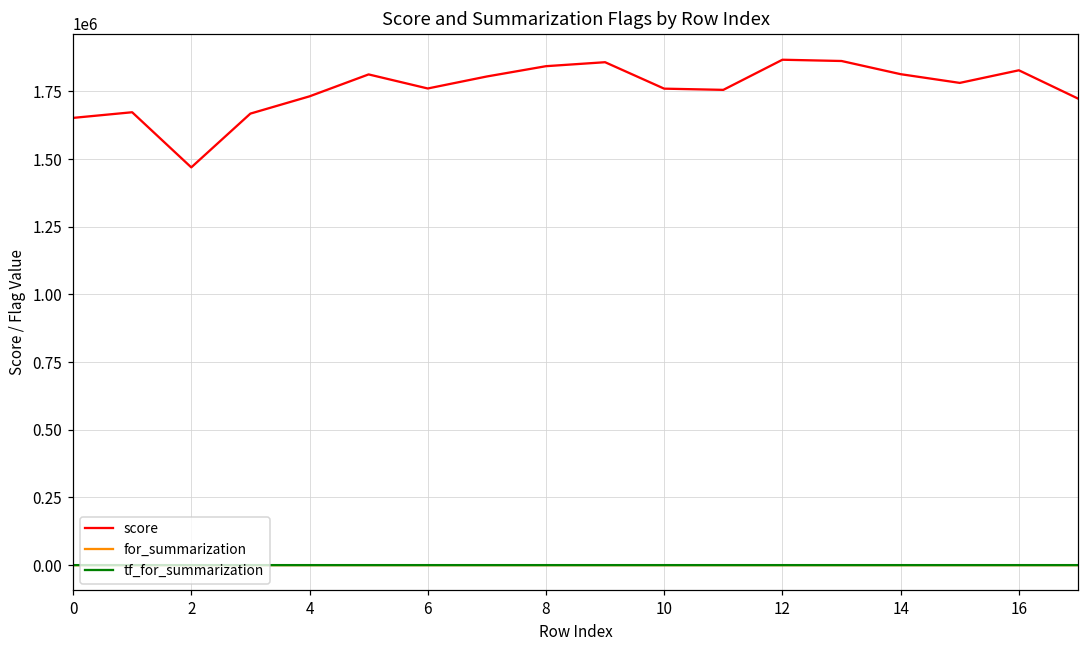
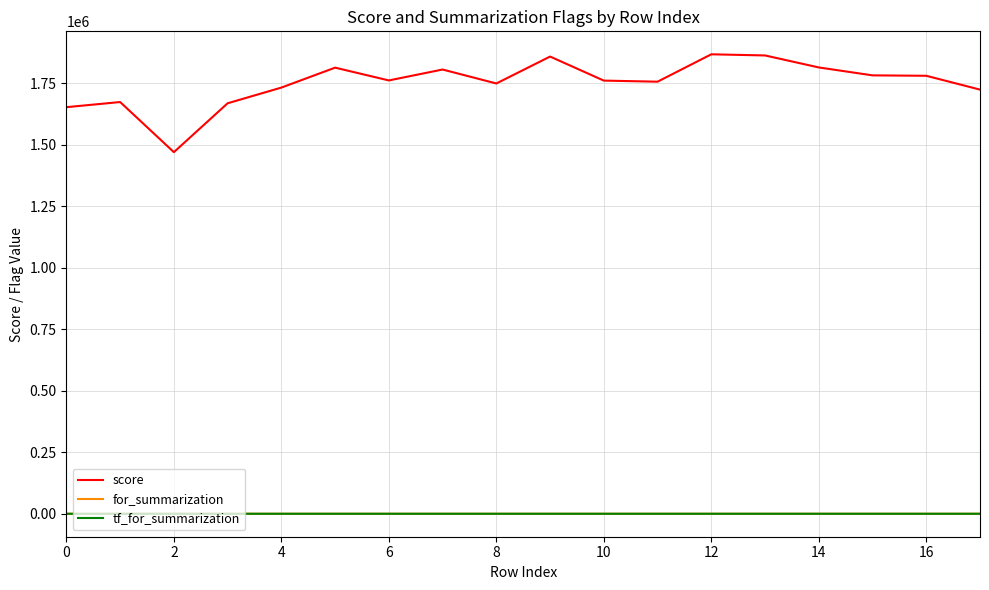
  {
    "score": {
      "0": 1650000,
      "2": 1470000,
      "4": 1730000,
      "6": 1760000,
-     "8": 1840000,
+     "8": 1750000,
      "10": 1760000,
      "12": 1870000,
      "14": 1810000,
-     "16": 1830000
+     "16": 1780000
    },
    "tf_for_summarization": {
      "0": 0,
      "4": 0,
      "6": 0,
      "8": 0,
      "10": 0,
      "12": 0,
      "14": 0,
      "16": 0
    }
  }
